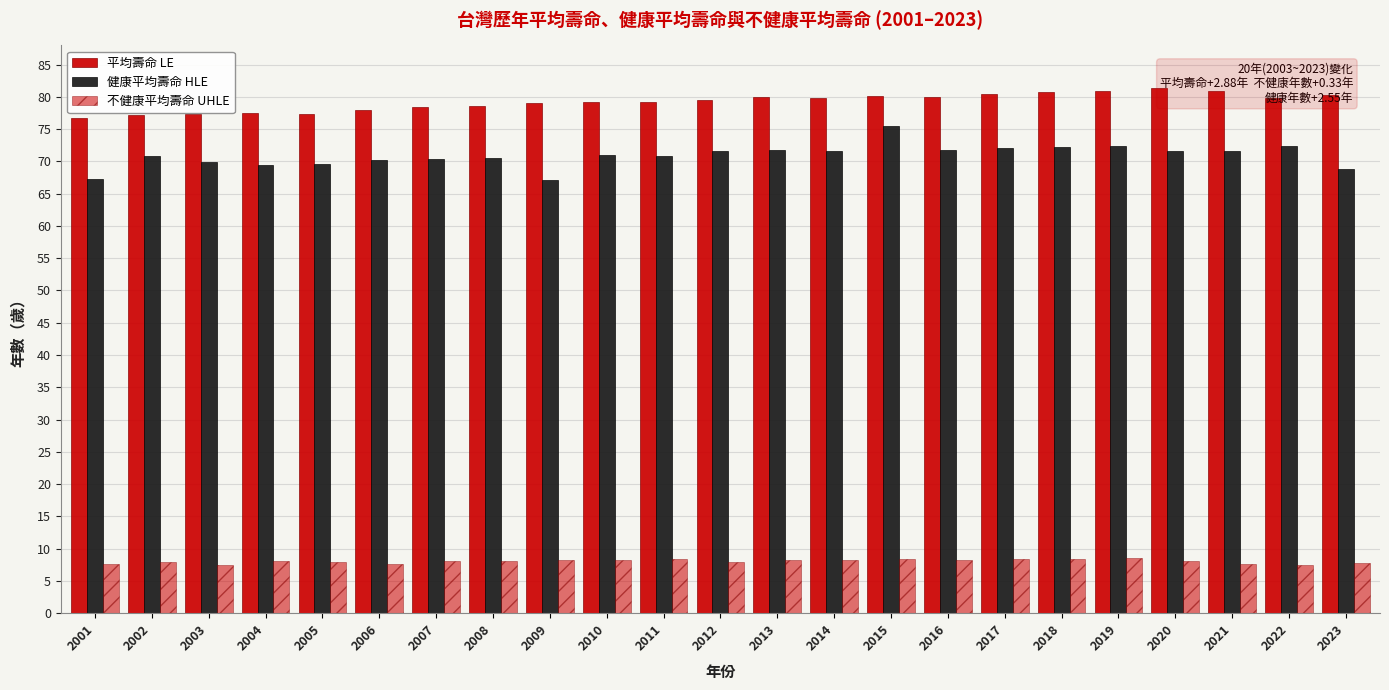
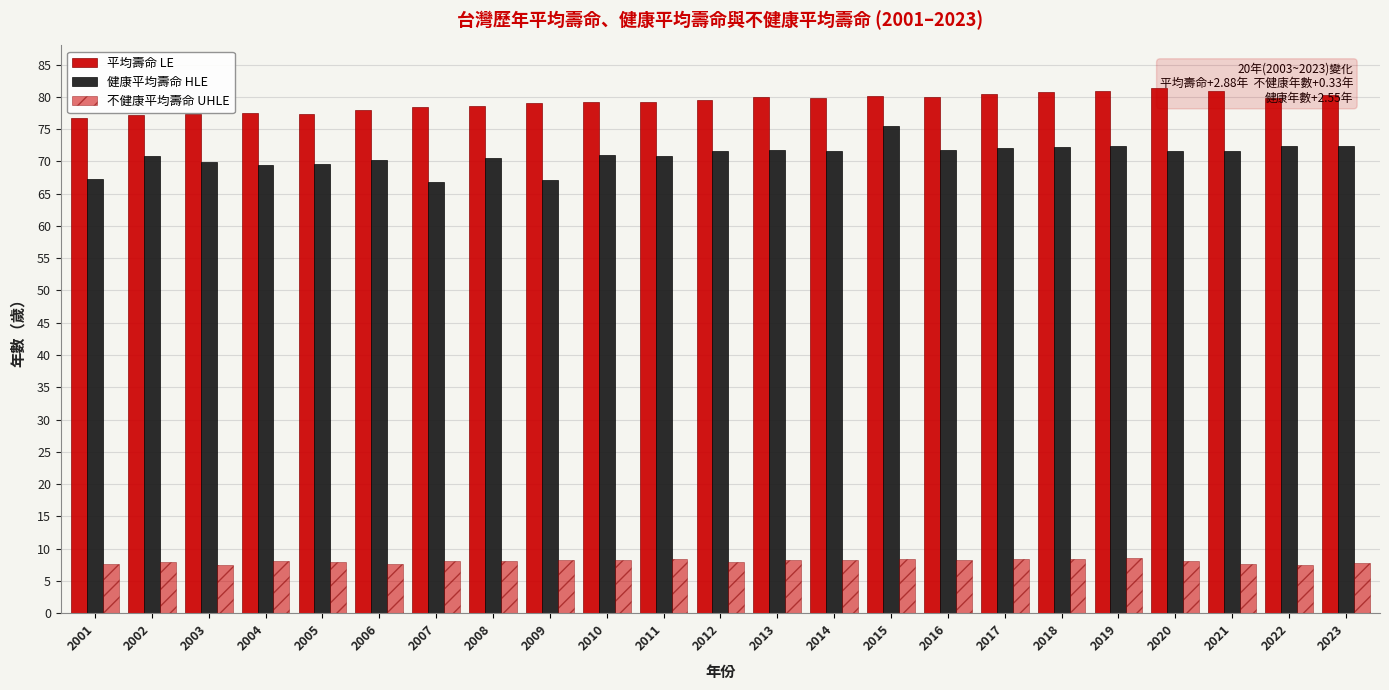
  {
    "健康平均壽命 HLE": {
      "2001": 67,
      "2002": 71,
      "2003": 70,
      "2004": 69,
      "2005": 70,
      "2006": 70,
-     "2007": 70,
+     "2007": 67,
      "2008": 70,
      "2009": 67,
      "2010": 71,
      "2011": 71,
      "2012": 72,
      "2013": 72,
      "2014": 72,
      "2015": 75,
      "2016": 72,
      "2017": 72,
      "2018": 72,
      "2019": 72,
      "2020": 72,
      "2021": 72,
      "2022": 72,
-     "2023": 69
+     "2023": 72
    }
  }
